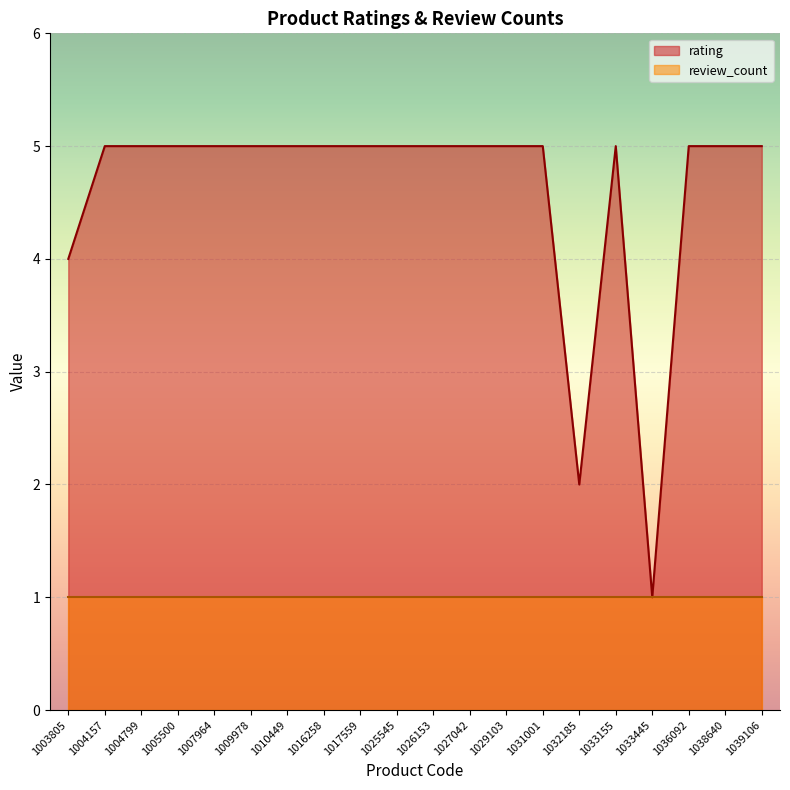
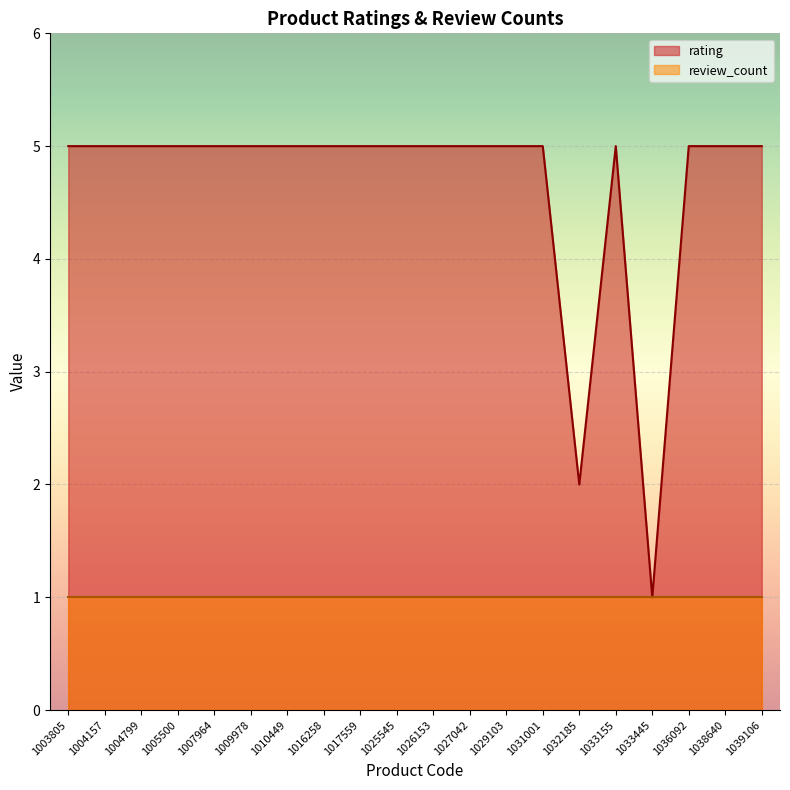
  {
    "rating": {
-     "1003805": 4,
+     "1003805": 5,
      "1004157": 5,
      "1004799": 5,
      "1005500": 5,
      "1007964": 5,
      "1009978": 5,
      "1010449": 5,
      "1016258": 5,
      "1017559": 5,
      "1025545": 5,
      "1026153": 5,
      "1027042": 5,
      "1029103": 5,
      "1031001": 5,
      "1032185": 2,
      "1033155": 5,
      "1036092": 5,
      "1038640": 5,
      "1039106": 5
    },
    "review_count": {
      "1003805": 1,
      "1004157": 1,
      "1004799": 1,
      "1005500": 1,
      "1007964": 1,
      "1009978": 1,
      "1010449": 1,
      "1016258": 1,
      "1017559": 1,
      "1025545": 1,
      "1026153": 1,
      "1027042": 1,
      "1029103": 1,
      "1031001": 1,
      "1032185": 1,
      "1033155": 1,
      "1036092": 1,
      "1038640": 1,
      "1039106": 1
    }
  }
